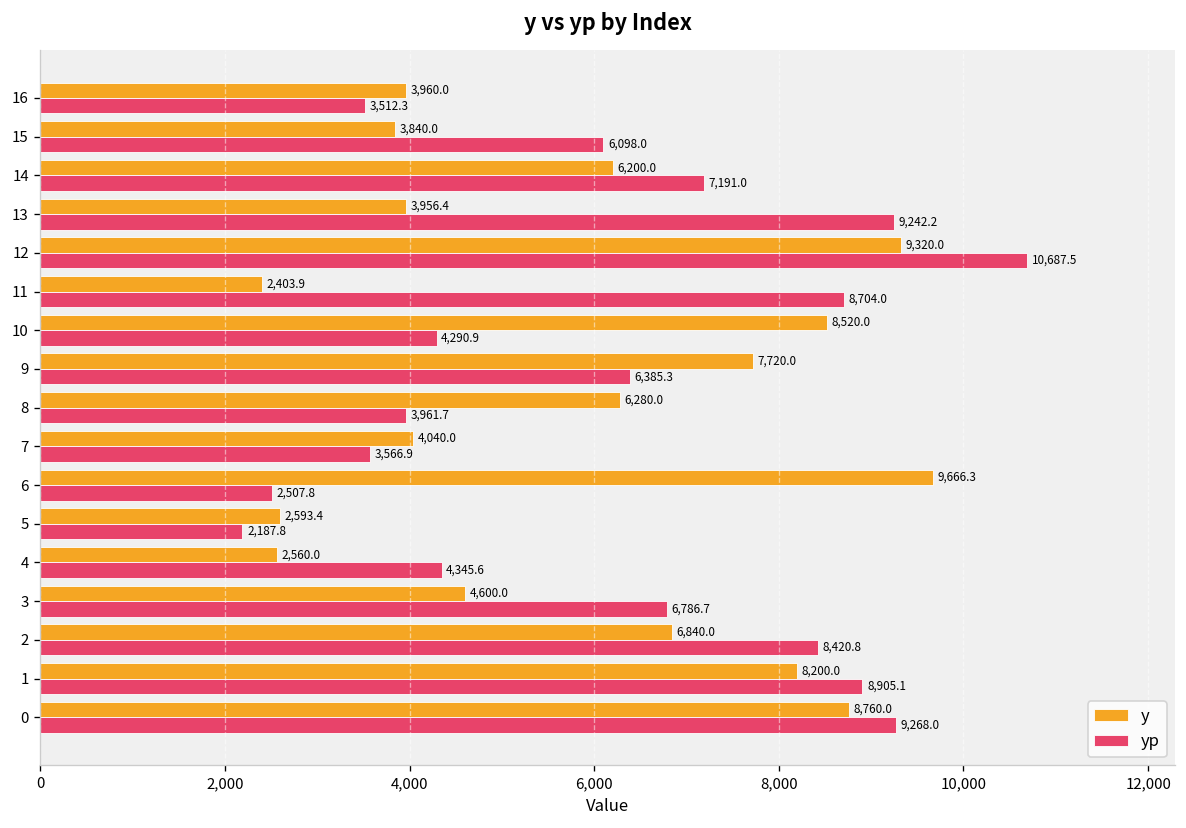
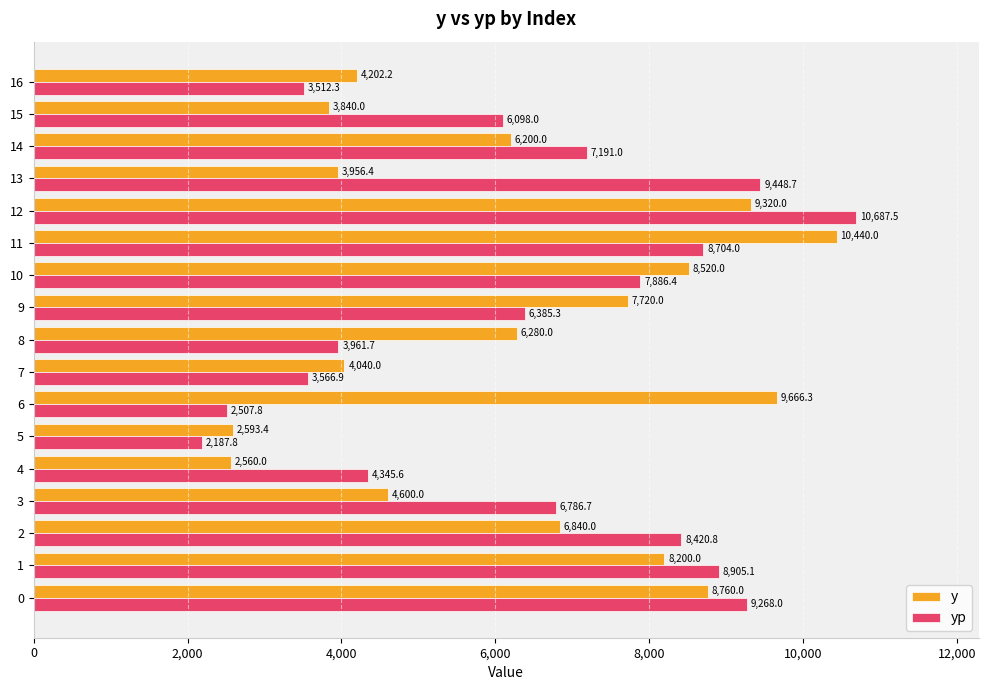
  {
    "y": {
-     "16": "3,960.0",
+     "16": "4,202.2",
      "15": "3,840.0",
      "14": "6,200.0",
      "13": "3,956.4",
      "12": "9,320.0",
-     "11": "2,403.9",
+     "11": "10,440.0",
      "10": "8,520.0",
      "9": "7,720.0",
      "8": "6,280.0",
      "7": "4,040.0",
      "6": "9,666.3",
      "5": "2,593.4",
      "4": "2,560.0",
      "3": "4,600.0",
      "2": "6,840.0",
      "1": "8,200.0",
      "0": "8,760.0"
    },
    "yp": {
      "16": "3,512.3",
      "15": "6,098.0",
      "14": "7,191.0",
-     "13": "9,242.2",
+     "13": "9,448.7",
      "12": "10,687.5",
      "11": "8,704.0",
-     "10": "4,290.9",
+     "10": "7,886.4",
      "9": "6,385.3",
      "8": "3,961.7",
      "7": "3,566.9",
      "6": "2,507.8",
      "5": "2,187.8",
      "4": "4,345.6",
      "3": "6,786.7",
      "2": "8,420.8",
      "1": "8,905.1",
      "0": "9,268.0"
    }
  }
